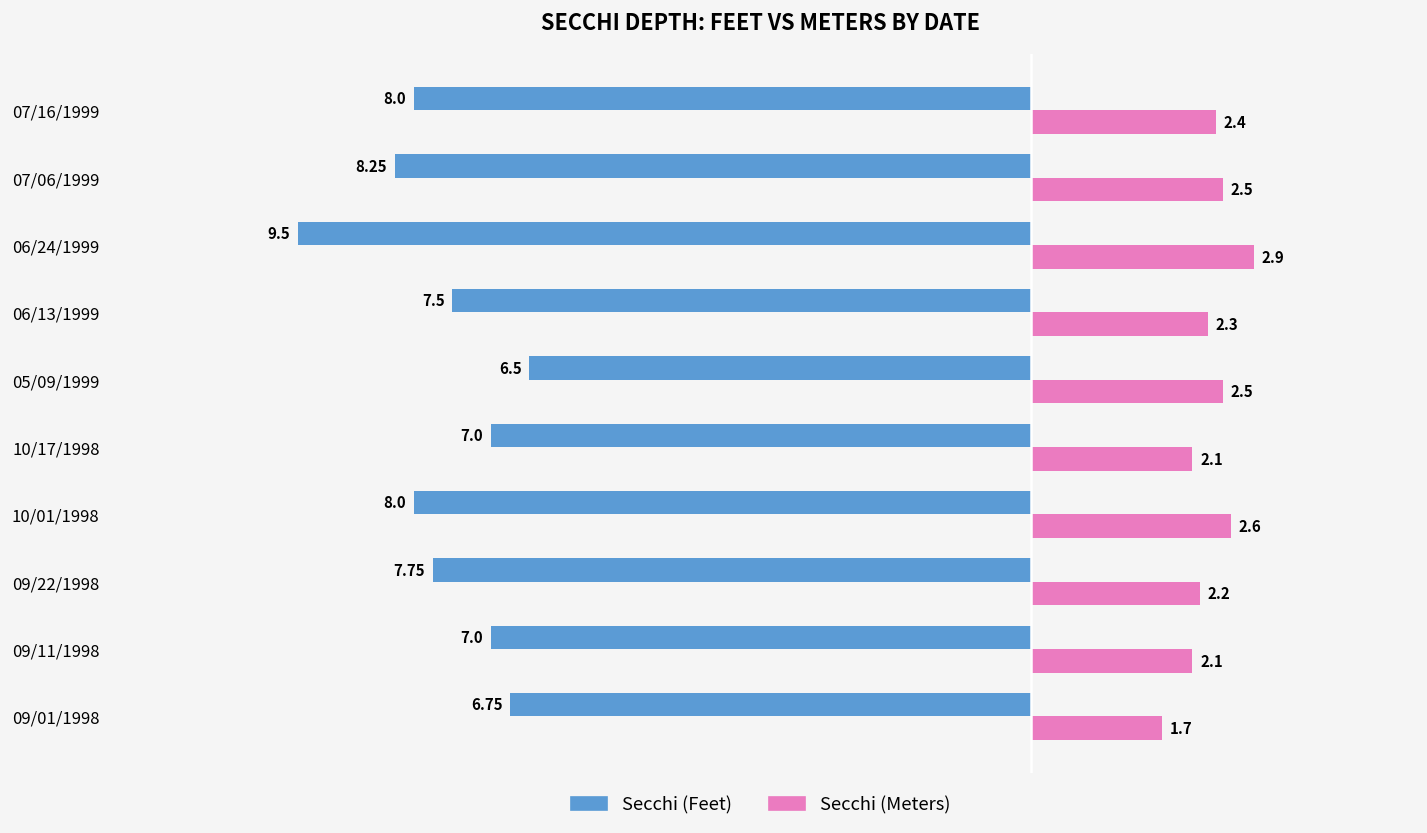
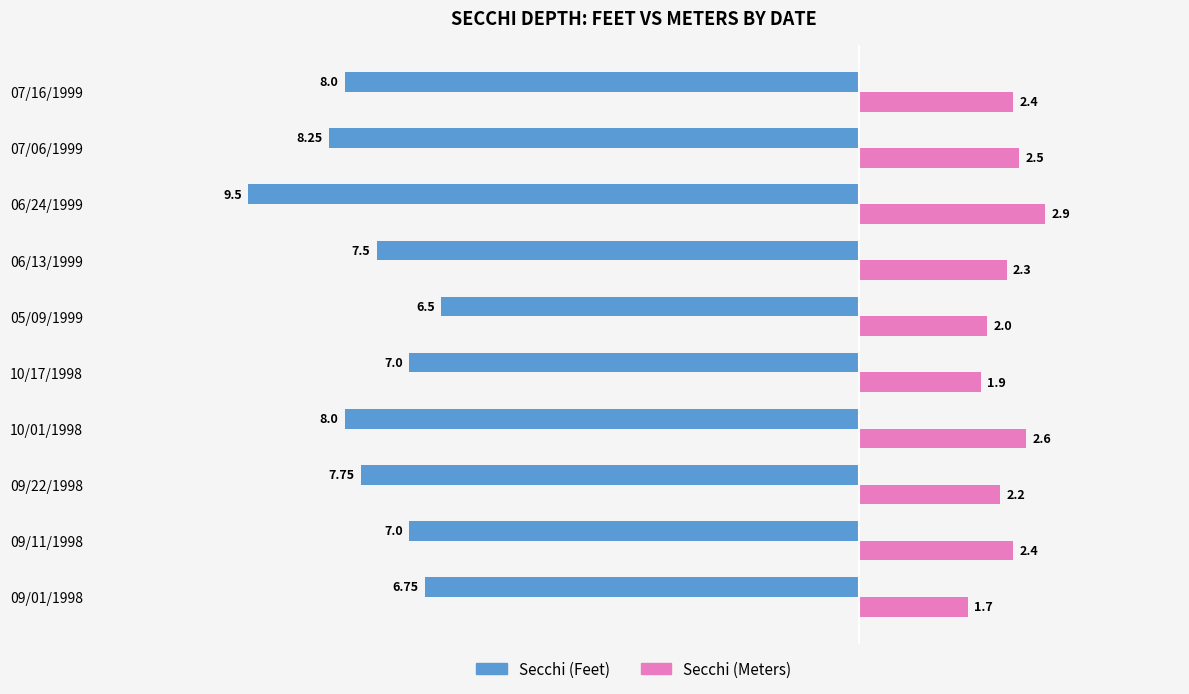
  {
    "Secchi (Meters)": {
      "07/16/1999": 2.4,
      "07/06/1999": 2.5,
      "06/24/1999": 2.9,
      "06/13/1999": 2.3,
-     "05/09/1999": 2.5,
-     "10/17/1998": 2.1,
+     "05/09/1999": 2.0,
+     "10/17/1998": 1.9,
      "10/01/1998": 2.6,
      "09/22/1998": 2.2,
-     "09/11/1998": 2.1,
+     "09/11/1998": 2.4,
      "09/01/1998": 1.7
    }
  }
